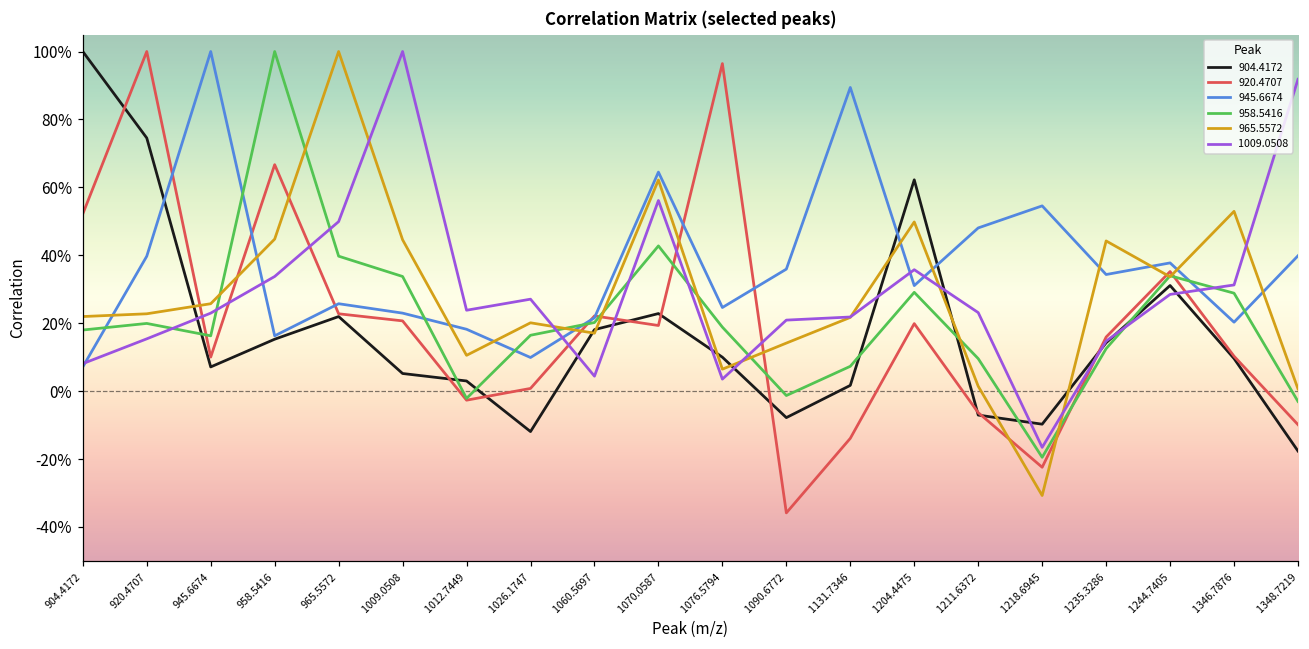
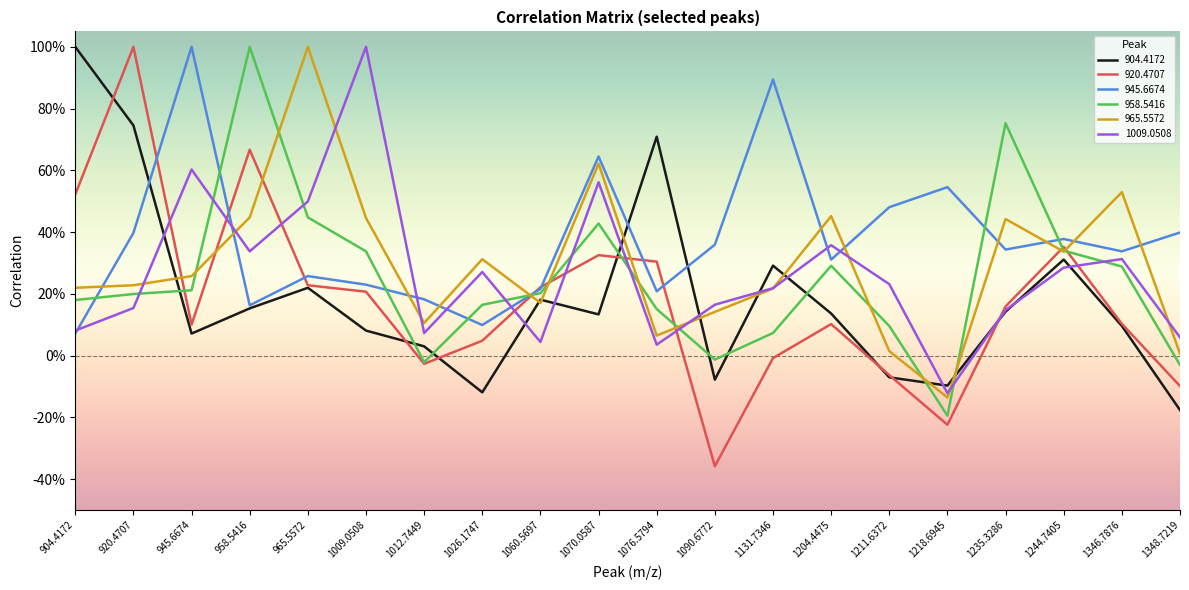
  {
    "904.4172": {
      "904.4172": "100%",
      "920.4707": "75%",
      "945.6674": "7%",
      "958.5416": "15%",
-     "1009.0508": "5%",
+     "1009.0508": "8%",
      "1012.7449": "3%",
      "1026.1747": "-12%",
      "1060.5697": "18%",
-     "1070.0587": "23%",
-     "1076.5794": "10%",
+     "1070.0587": "13%",
+     "1076.5794": "71%",
      "1090.6772": "-8%",
-     "1131.7346": "2%",
-     "1204.4475": "62%",
+     "1131.7346": "29%",
+     "1204.4475": "14%",
      "1218.6945": "-10%",
      "1244.7405": "31%",
      "1348.7219": "-18%"
    },
    "920.4707": {
      "904.4172": "52%",
      "920.4707": "100%",
      "945.6674": "10%",
      "958.5416": "67%",
      "1009.0508": "21%",
-     "1026.1747": "1%",
-     "1070.0587": "19%",
-     "1076.5794": "96%",
+     "1026.1747": "5%",
+     "1070.0587": "33%",
+     "1076.5794": "30%",
      "1090.6772": "-36%",
-     "1131.7346": "-14%",
-     "1204.4475": "20%",
+     "1131.7346": "-1%",
+     "1204.4475": "10%",
      "1218.6945": "-22%",
      "1235.3286": "16%",
      "1244.7405": "35%",
      "1348.7219": "-10%"
    },
    "945.6674": {
      "904.4172": "7%",
      "920.4707": "40%",
      "945.6674": "100%",
      "958.5416": "16%",
      "965.5572": "26%",
      "1009.0508": "23%",
      "1012.7449": "18%",
      "1026.1747": "10%",
      "1070.0587": "64%",
-     "1076.5794": "25%",
+     "1076.5794": "21%",
      "1090.6772": "36%",
      "1131.7346": "89%",
      "1204.4475": "31%",
      "1211.6372": "48%",
      "1218.6945": "55%",
      "1235.3286": "34%",
      "1244.7405": "38%",
-     "1346.7876": "20%",
+     "1346.7876": "34%",
      "1348.7219": "40%"
    },
    "958.5416": {
      "904.4172": "18%",
      "920.4707": "20%",
-     "945.6674": "16%",
+     "945.6674": "21%",
      "958.5416": "100%",
-     "965.5572": "40%",
+     "965.5572": "45%",
      "1009.0508": "34%",
      "1026.1747": "16%",
      "1060.5697": "20%",
      "1070.0587": "43%",
-     "1076.5794": "19%",
+     "1076.5794": "15%",
      "1090.6772": "-1%",
      "1131.7346": "7%",
      "1204.4475": "29%",
      "1211.6372": "10%",
      "1218.6945": "-19%",
-     "1235.3286": "13%",
+     "1235.3286": "75%",
      "1346.7876": "29%",
      "1348.7219": "-3%"
    },
    "965.5572": {
      "904.4172": "22%",
      "920.4707": "23%",
      "945.6674": "26%",
      "958.5416": "45%",
      "965.5572": "100%",
      "1009.0508": "45%",
      "1012.7449": "11%",
-     "1026.1747": "20%",
+     "1026.1747": "31%",
      "1060.5697": "17%",
      "1070.0587": "62%",
      "1076.5794": "6%",
      "1090.6772": "14%",
-     "1204.4475": "50%",
+     "1204.4475": "45%",
      "1211.6372": "1%",
-     "1218.6945": "-31%",
+     "1218.6945": "-14%",
      "1235.3286": "44%",
      "1346.7876": "53%",
      "1348.7219": "1%"
    },
    "1009.0508": {
      "904.4172": "8%",
      "920.4707": "15%",
-     "945.6674": "23%",
+     "945.6674": "60%",
      "958.5416": "34%",
      "965.5572": "50%",
      "1009.0508": "100%",
-     "1012.7449": "24%",
+     "1012.7449": "7%",
      "1026.1747": "27%",
      "1060.5697": "4%",
      "1070.0587": "56%",
      "1076.5794": "4%",
-     "1090.6772": "21%",
+     "1090.6772": "16%",
      "1204.4475": "36%",
      "1211.6372": "23%",
-     "1218.6945": "-17%",
+     "1218.6945": "-12%",
      "1244.7405": "28%",
      "1346.7876": "31%",
-     "1348.7219": "92%"
+     "1348.7219": "6%"
    }
  }
